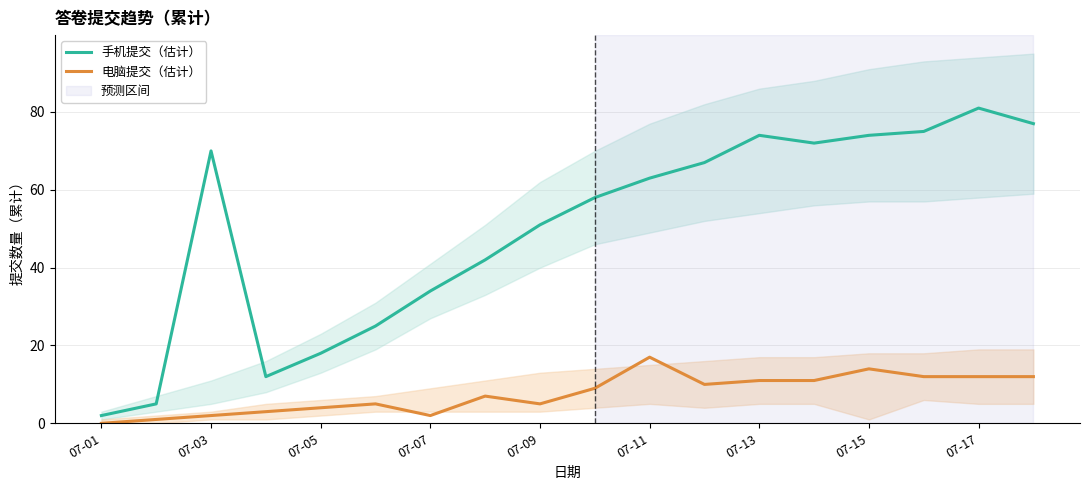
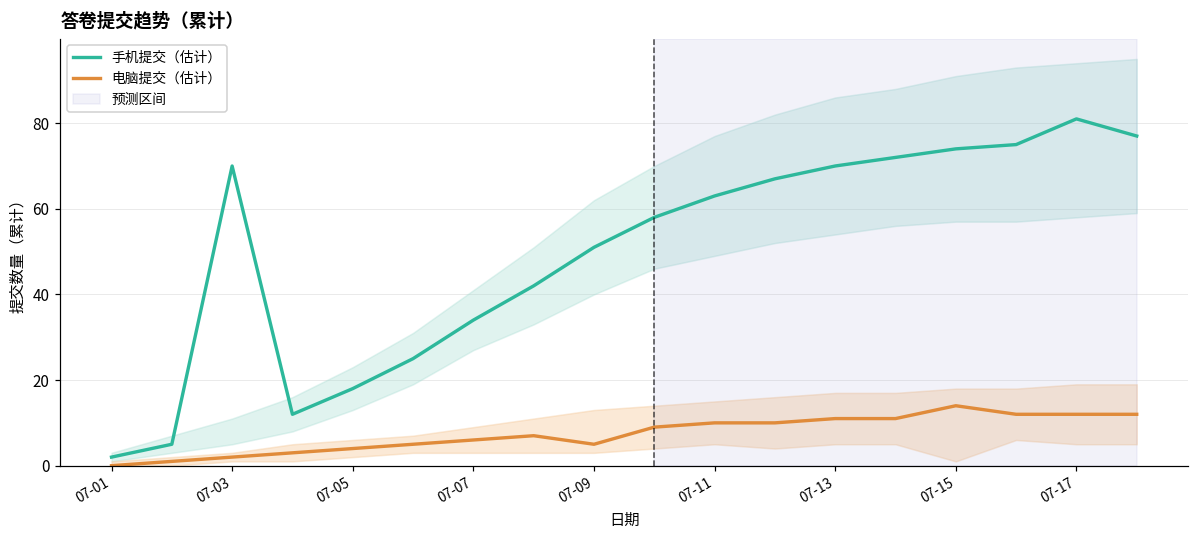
  {
    "手机提交（估计）": {
      "07-01": 2,
      "07-03": 70,
      "07-05": 18,
      "07-07": 34,
      "07-09": 51,
      "07-11": 63,
-     "07-13": 74,
+     "07-13": 70,
      "07-15": 74,
      "07-17": 81
    },
    "电脑提交（估计）": {
      "07-01": 0,
      "07-03": 2,
      "07-05": 4,
-     "07-07": 2,
+     "07-07": 6,
      "07-09": 5,
-     "07-11": 17,
+     "07-11": 10,
      "07-13": 11,
      "07-15": 14,
      "07-17": 12
    }
  }
